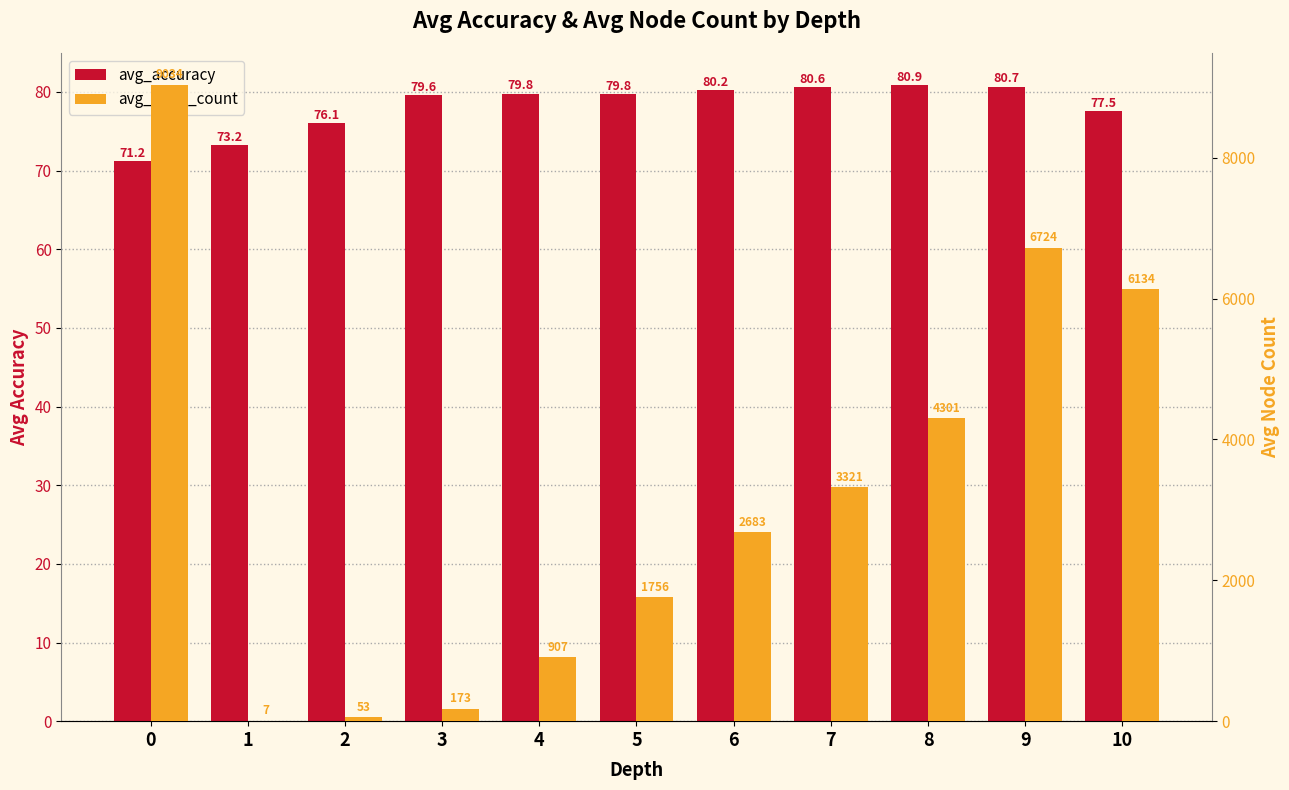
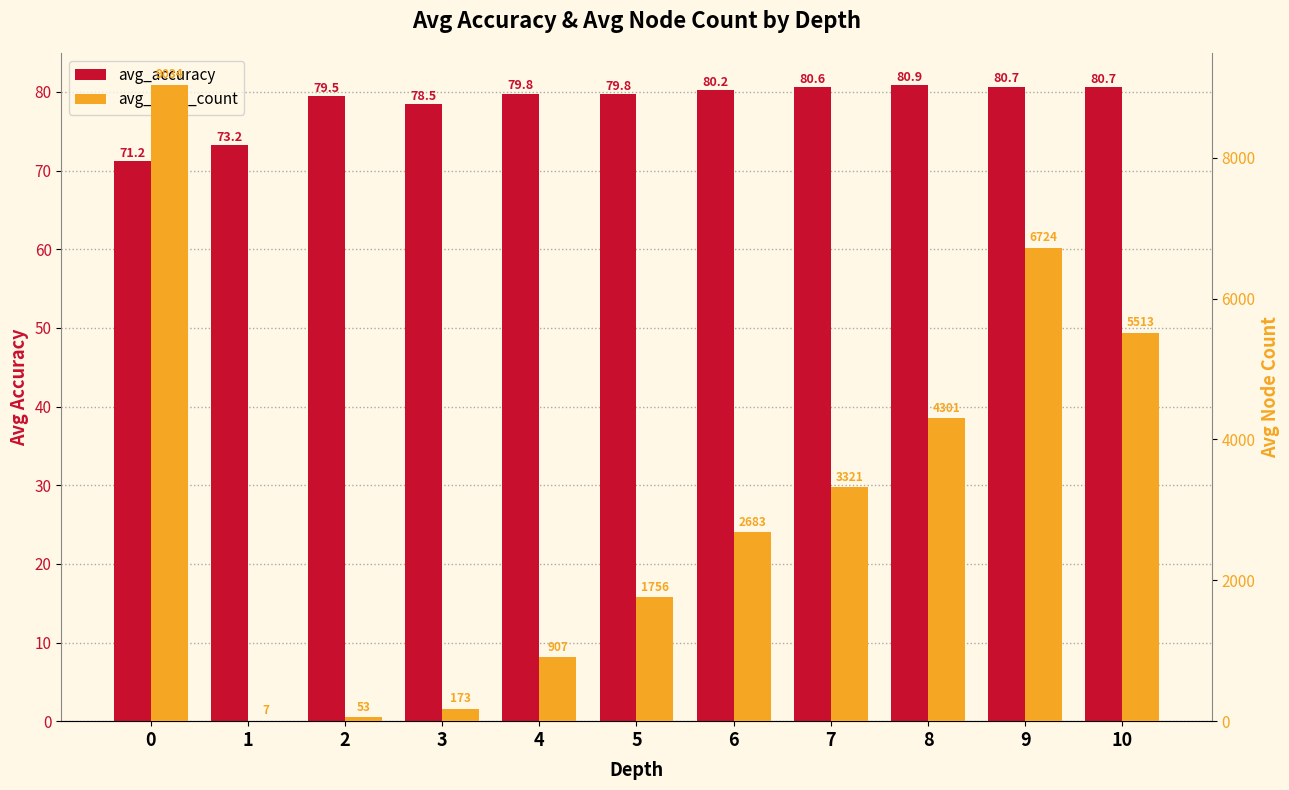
  {
    "avg_accuracy": {
      "0": 71.2,
      "1": 73.2,
-     "2": 76.1,
-     "3": 79.6,
+     "2": 79.5,
+     "3": 78.5,
      "4": 79.8,
      "5": 79.8,
      "6": 80.2,
      "7": 80.6,
      "8": 80.9,
      "9": 80.7,
-     "10": 77.5
+     "10": 80.7
    },
    "avg_node_count": {
      "1": 7,
      "2": 53,
      "3": 173,
      "4": 907,
      "5": 1756,
      "6": 2683,
      "7": 3321,
      "8": 4301,
      "9": 6724,
-     "10": 6134
+     "10": 5513
    }
  }
